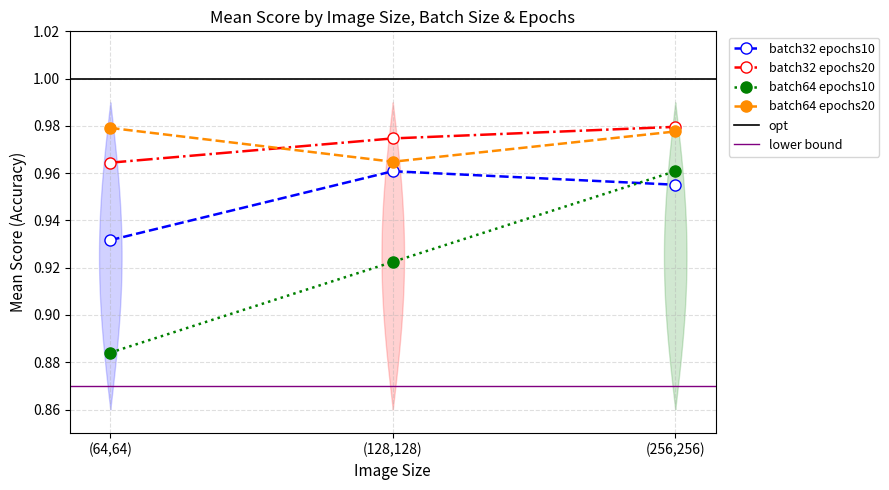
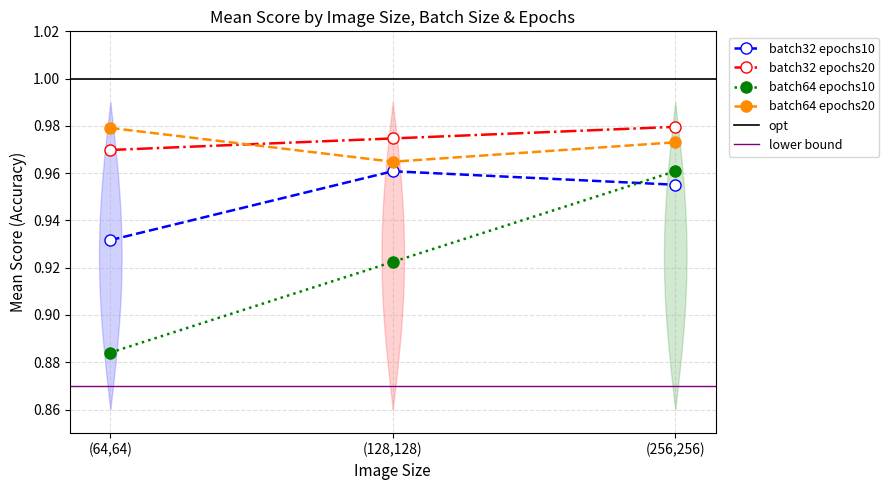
  {
    "batch32 epochs10": {
      "(64,64)": 0.932,
      "(128,128)": 0.961,
      "(256,256)": 0.955
    },
    "batch32 epochs20": {
-     "(64,64)": 0.964,
+     "(64,64)": 0.970,
      "(128,128)": 0.975,
      "(256,256)": 0.980
    },
    "batch64 epochs10": {
      "(64,64)": 0.884,
      "(128,128)": 0.922,
      "(256,256)": 0.961
    },
    "batch64 epochs20": {
      "(64,64)": 0.979,
      "(128,128)": 0.965,
-     "(256,256)": 0.978
+     "(256,256)": 0.973
    }
  }
